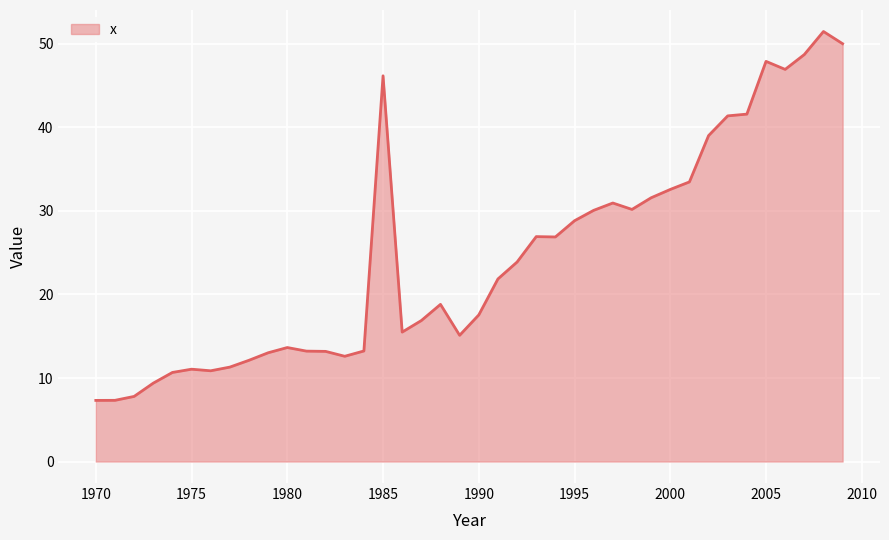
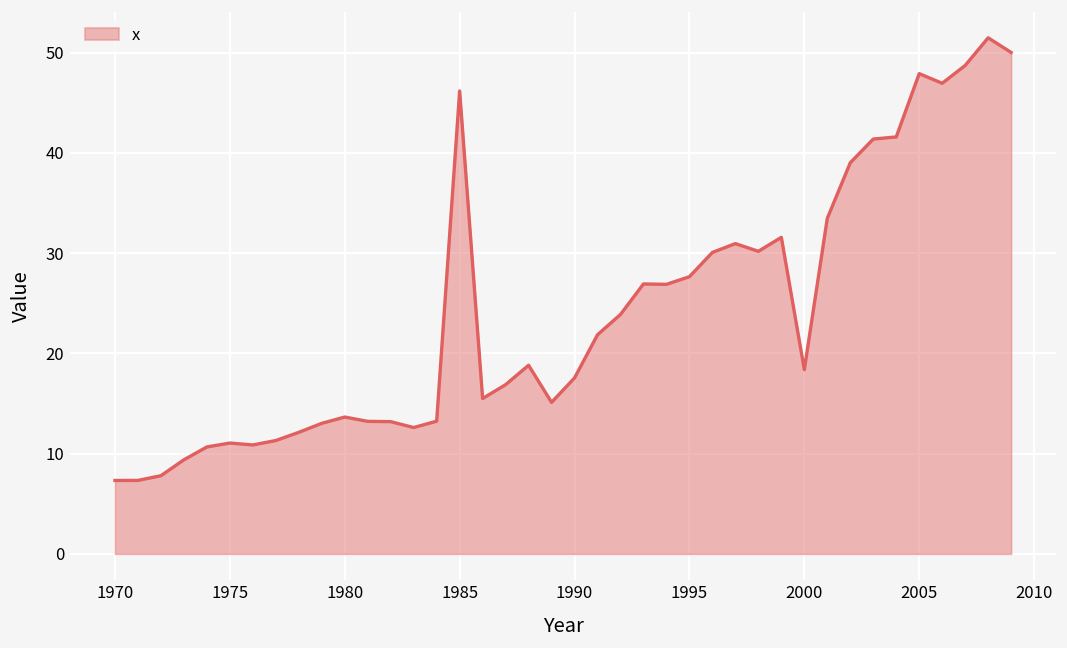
  {
    "1970": 7,
    "1975": 11,
    "1980": 14,
    "1985": 46,
    "1990": 18,
-   "1995": 29,
-   "2000": 33,
+   "1995": 28,
+   "2000": 18,
    "2005": 48
  }
